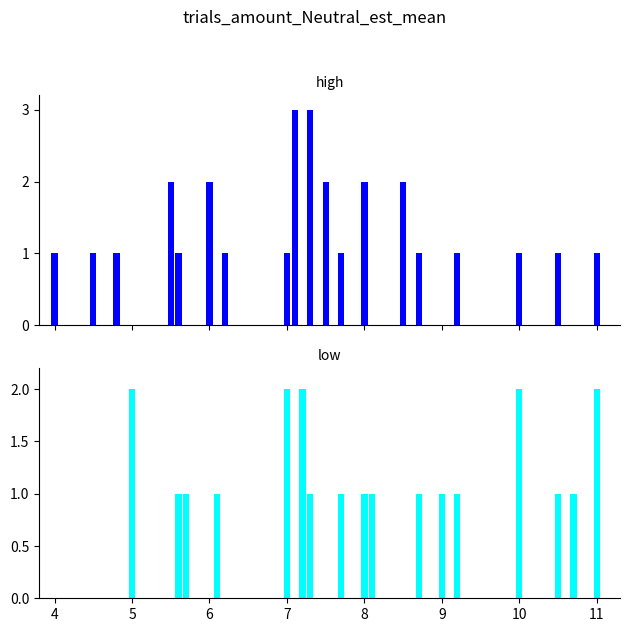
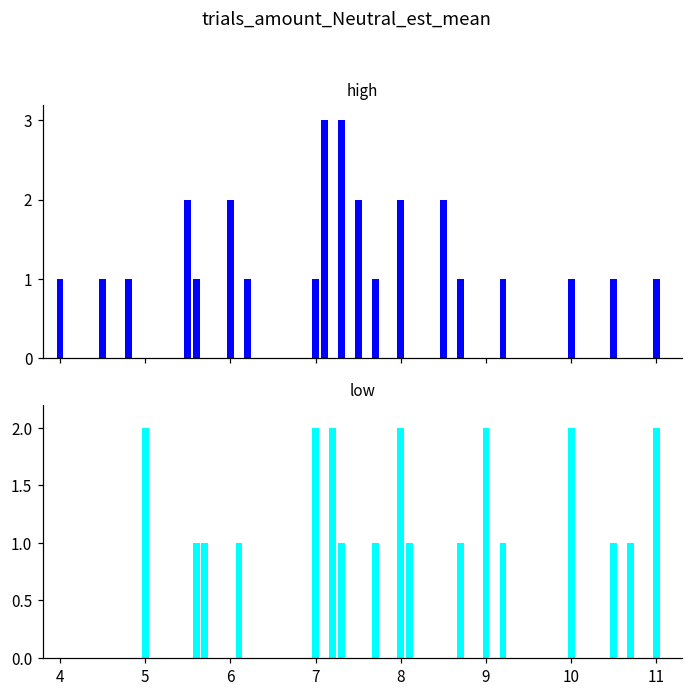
  {
    "low": {
      "4": 0,
      "5": 2,
      "6": 0,
      "7": 2,
-     "8": 1,
-     "9": 1,
+     "8": 2,
+     "9": 2,
      "10": 2,
      "11": 2
    }
  }
